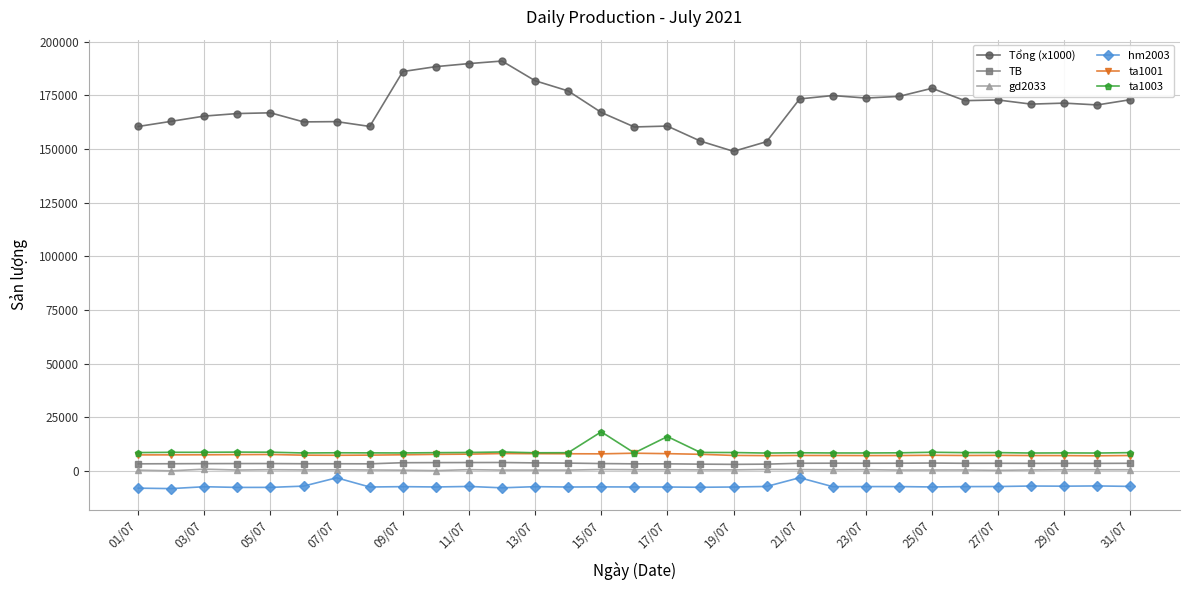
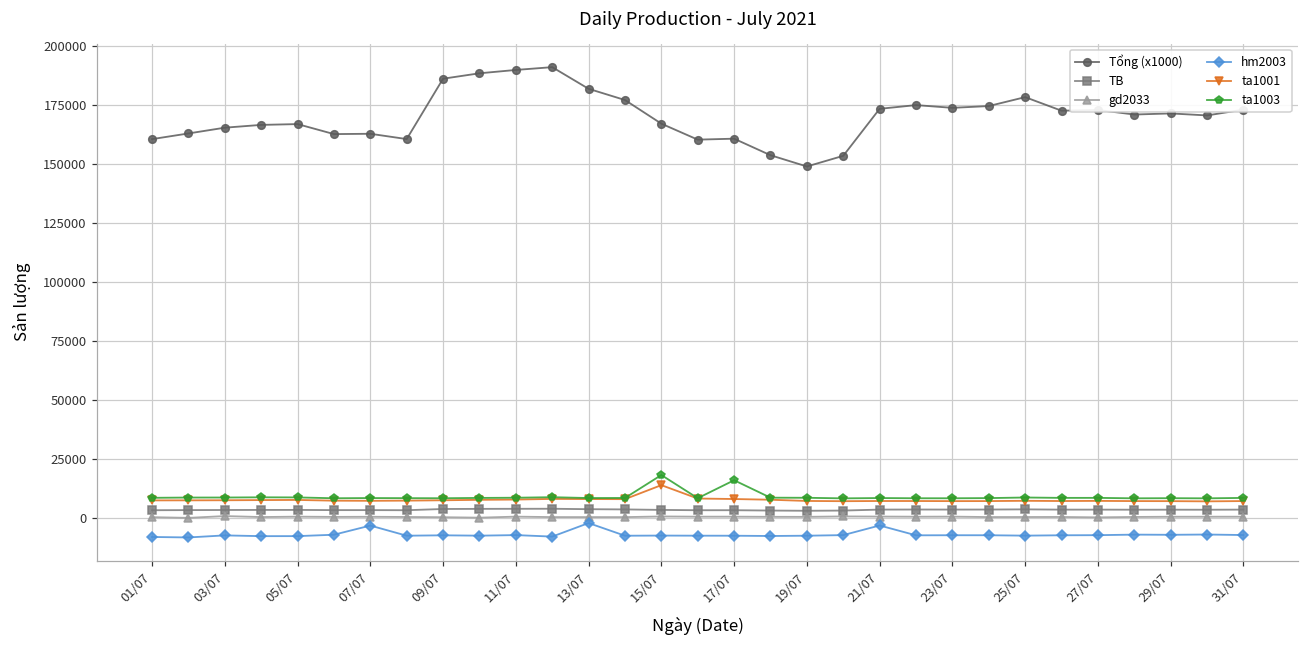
  {
    "hm2003": {
      "01/07": -8000,
      "03/07": -7000,
      "05/07": -8000,
      "07/07": -3000,
      "09/07": -7000,
      "11/07": -7000,
-     "13/07": -7000,
+     "13/07": -2000,
      "15/07": -7000,
      "17/07": -8000,
      "19/07": -8000,
      "21/07": -3000,
      "23/07": -7000,
      "25/07": -7000,
      "27/07": -7000,
      "29/07": -7000,
      "31/07": -7000
    },
    "ta1001": {
-     "15/07": 8000,
+     "15/07": 14000,
      "17/07": 8000,
      "19/07": 7000,
      "21/07": 7000,
      "23/07": 7000,
      "25/07": 7000,
      "27/07": 7000,
      "29/07": 7000,
      "31/07": 7000
    },
    "ta1003": {
      "15/07": 18000,
      "17/07": 16000,
      "19/07": 9000,
      "21/07": 8000,
      "23/07": 8000,
      "25/07": 9000,
      "27/07": 9000,
      "29/07": 8000,
      "31/07": 8000
    }
  }
